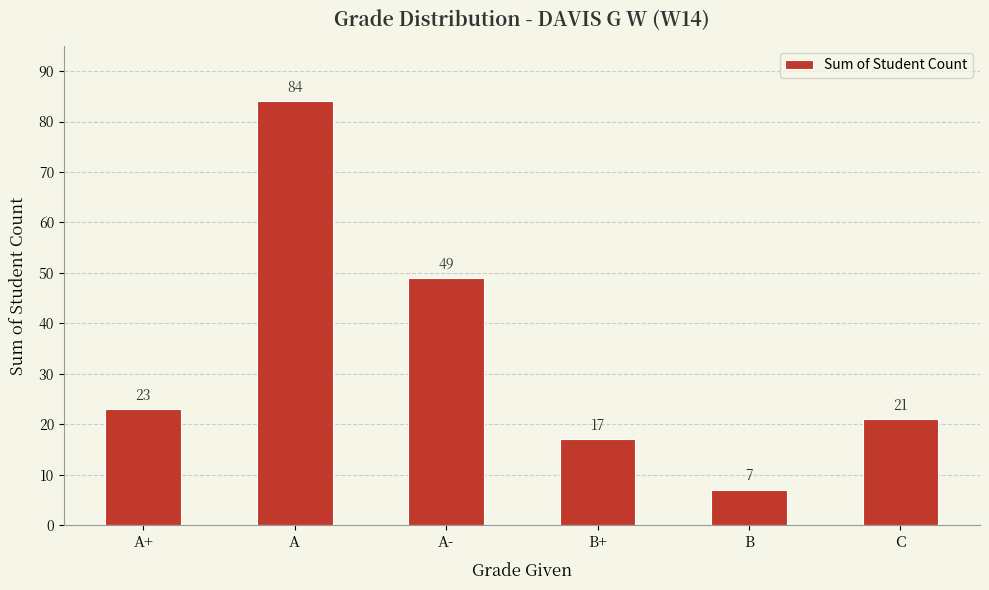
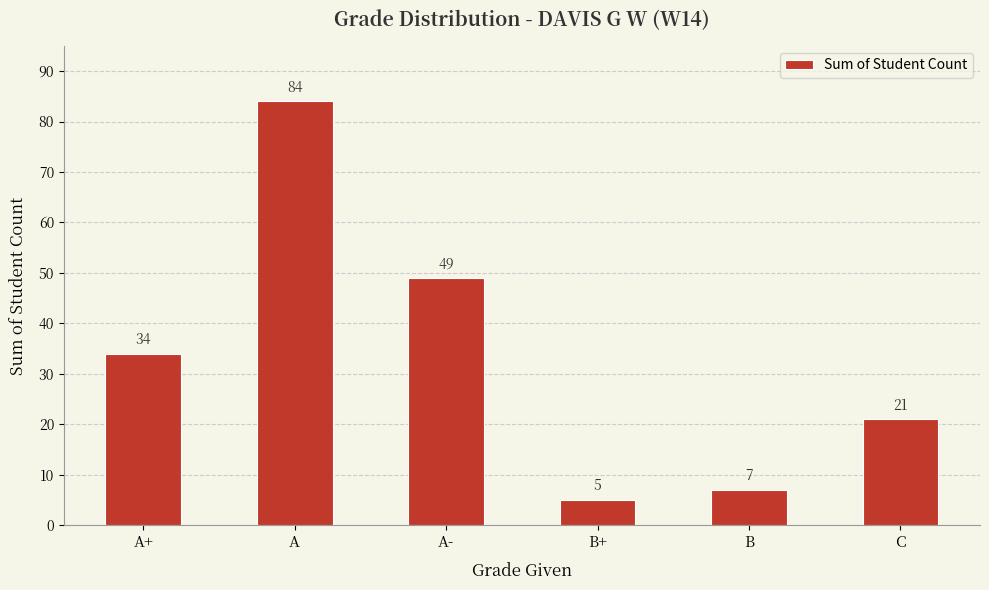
  {
-   "A+": 23,
+   "A+": 34,
    "A": 84,
    "A-": 49,
-   "B+": 17,
+   "B+": 5,
    "B": 7,
    "C": 21
  }
